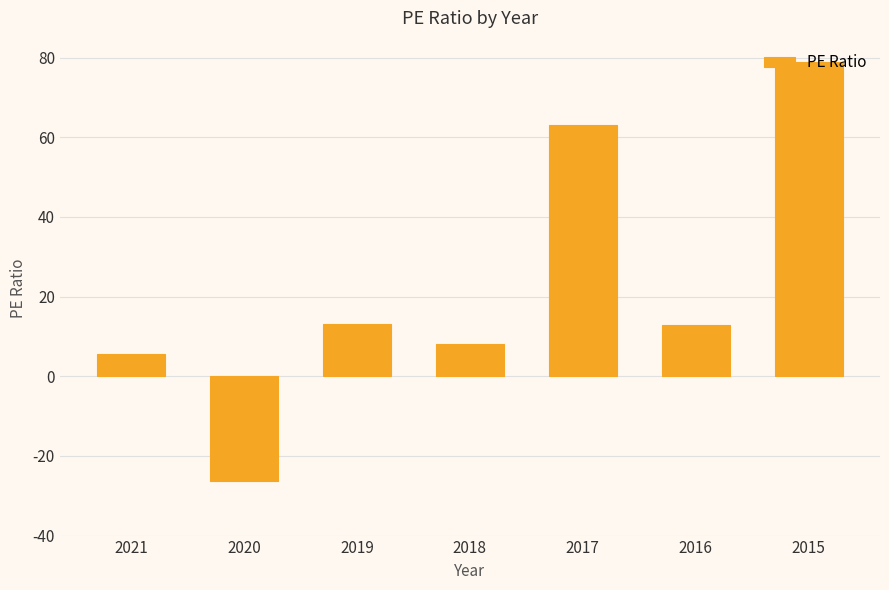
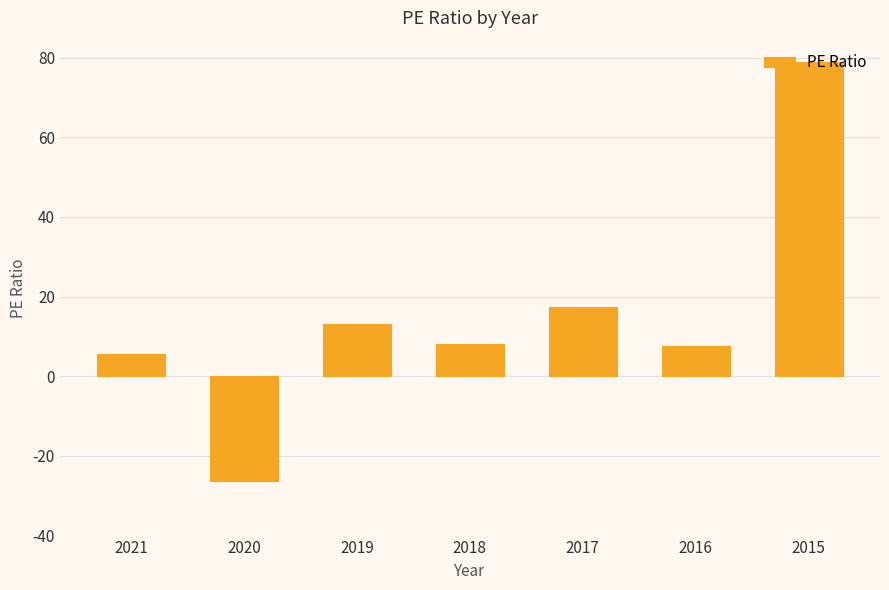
  {
    "2021": 5,
    "2020": -26,
    "2019": 13,
    "2018": 8,
-   "2017": 63,
-   "2016": 13,
+   "2017": 18,
+   "2016": 8,
    "2015": 79
  }
